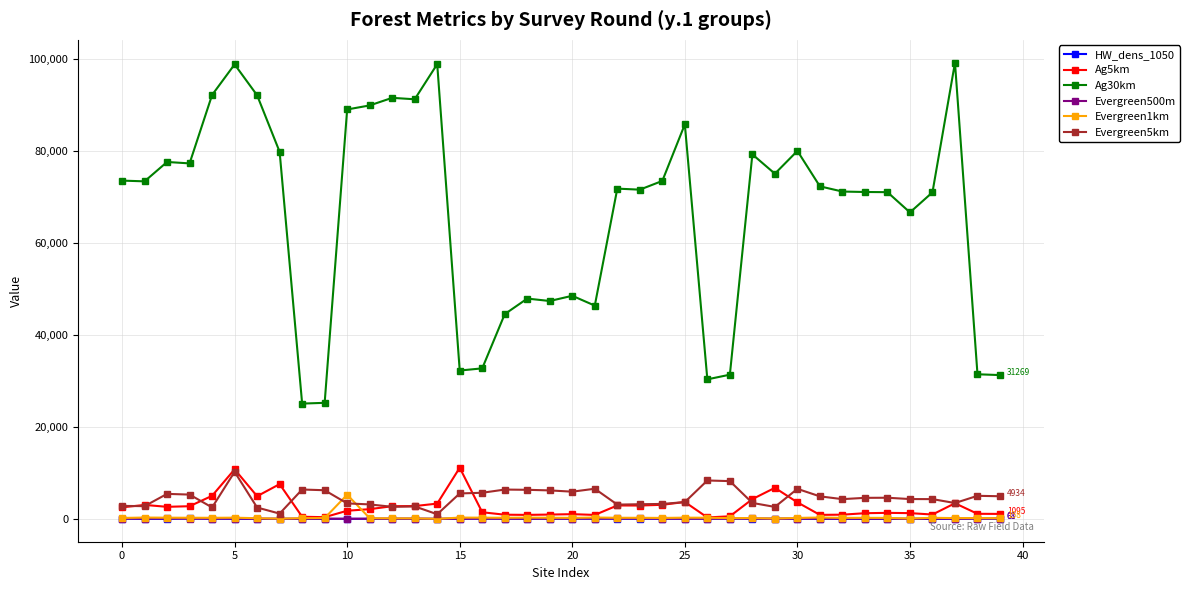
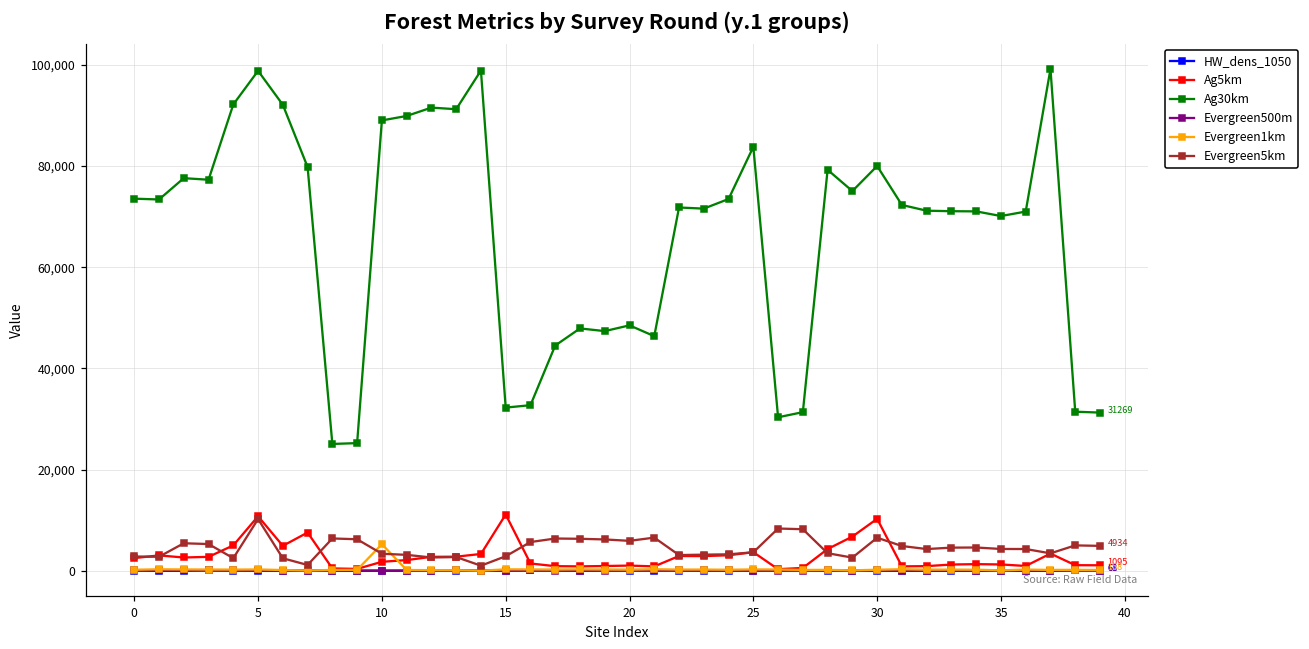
  {
    "Ag5km": {
      "10": "2,000",
      "15": "11,000",
      "20": "1,000",
-     "30": "4,000",
+     "30": "10,000",
      "35": "1,000"
    },
    "Ag30km": {
      "0": "74,000",
      "5": "99,000",
      "10": "89,000",
      "15": "32,000",
      "20": "49,000",
-     "25": "86,000",
+     "25": "84,000",
      "30": "80,000",
-     "35": "67,000"
+     "35": "70,000"
    },
    "Evergreen1km": {
      "10": "5,000"
    },
    "Evergreen5km": {
      "10": "3,000",
-     "15": "6,000",
+     "15": "3,000",
      "20": "6,000",
      "30": "7,000",
      "35": "4,000"
    }
  }
